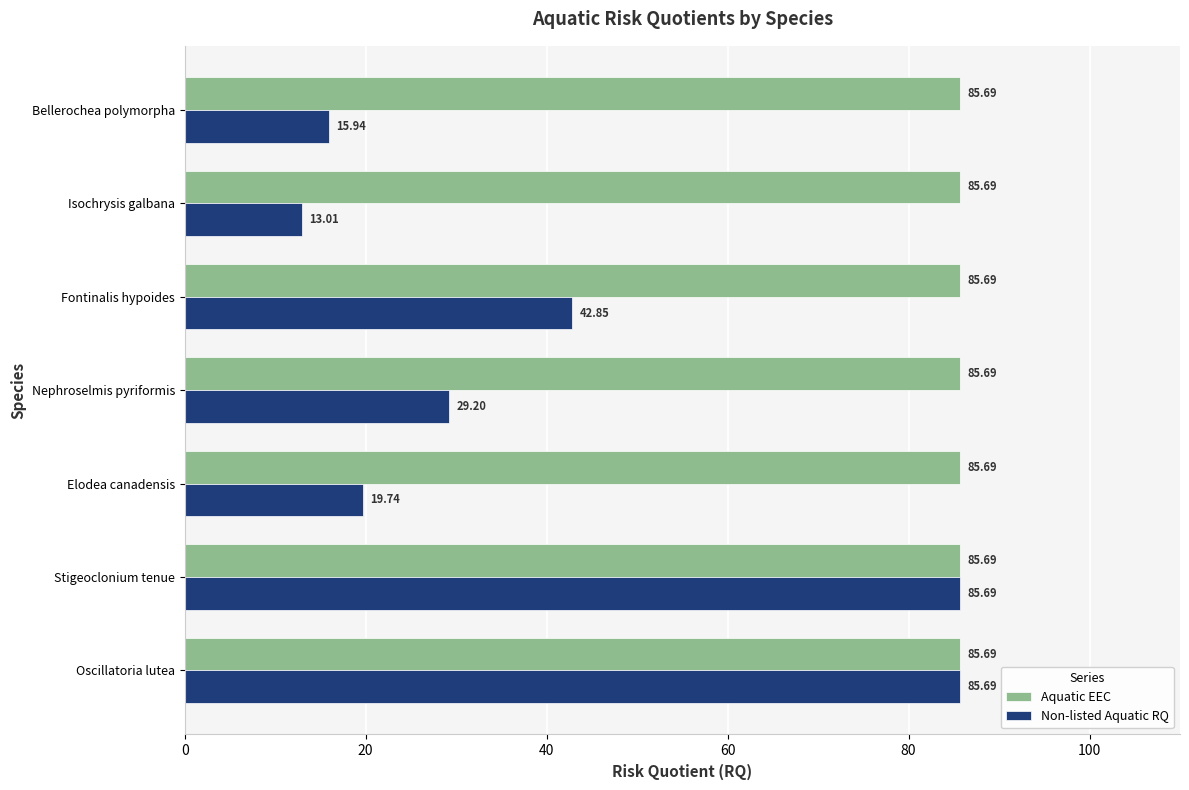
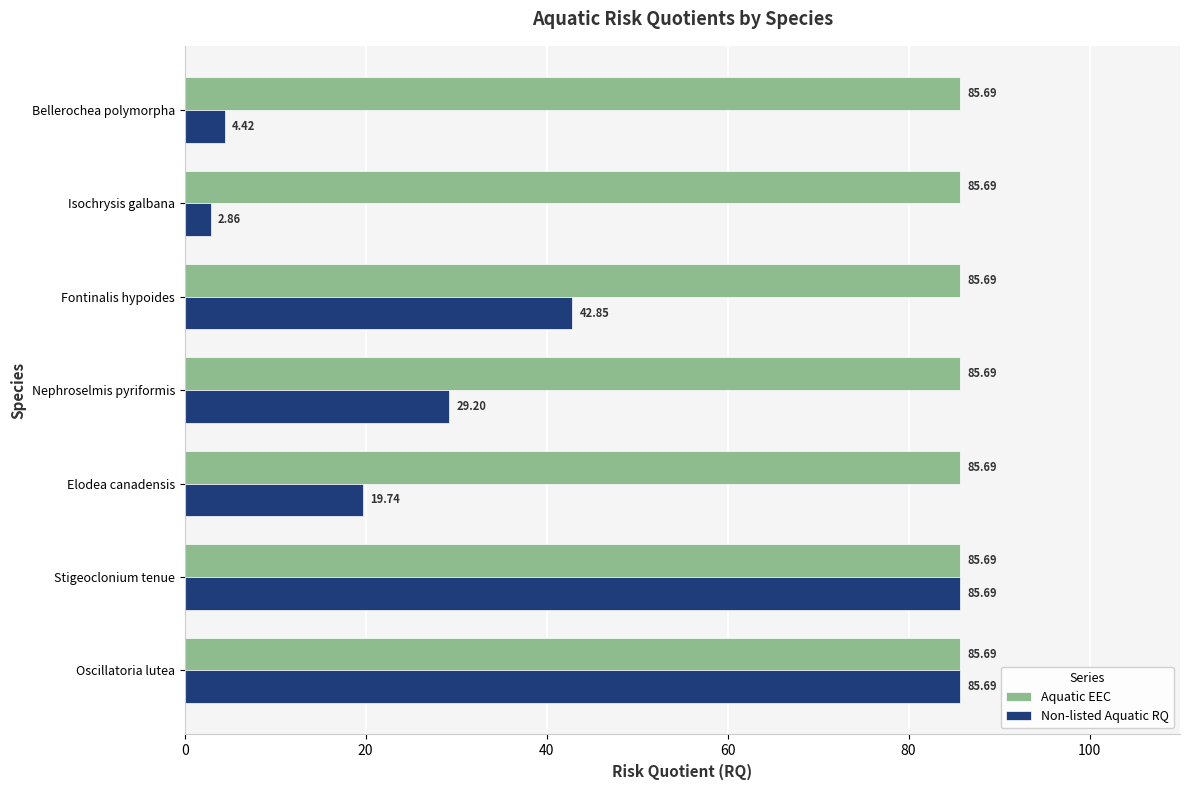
  {
    "Aquatic EEC": {
      "Bellerochea polymorpha": 85.69,
      "Isochrysis galbana": 85.69,
      "Fontinalis hypoides": 85.69,
      "Nephroselmis pyriformis": 85.69,
      "Elodea canadensis": 85.69,
      "Stigeoclonium tenue": 85.69,
      "Oscillatoria lutea": 85.69
    },
    "Non-listed Aquatic RQ": {
-     "Bellerochea polymorpha": 15.94,
-     "Isochrysis galbana": 13.01,
+     "Bellerochea polymorpha": 4.42,
+     "Isochrysis galbana": 2.86,
      "Fontinalis hypoides": 42.85,
      "Nephroselmis pyriformis": 29.20,
      "Elodea canadensis": 19.74,
      "Stigeoclonium tenue": 85.69,
      "Oscillatoria lutea": 85.69
    }
  }
